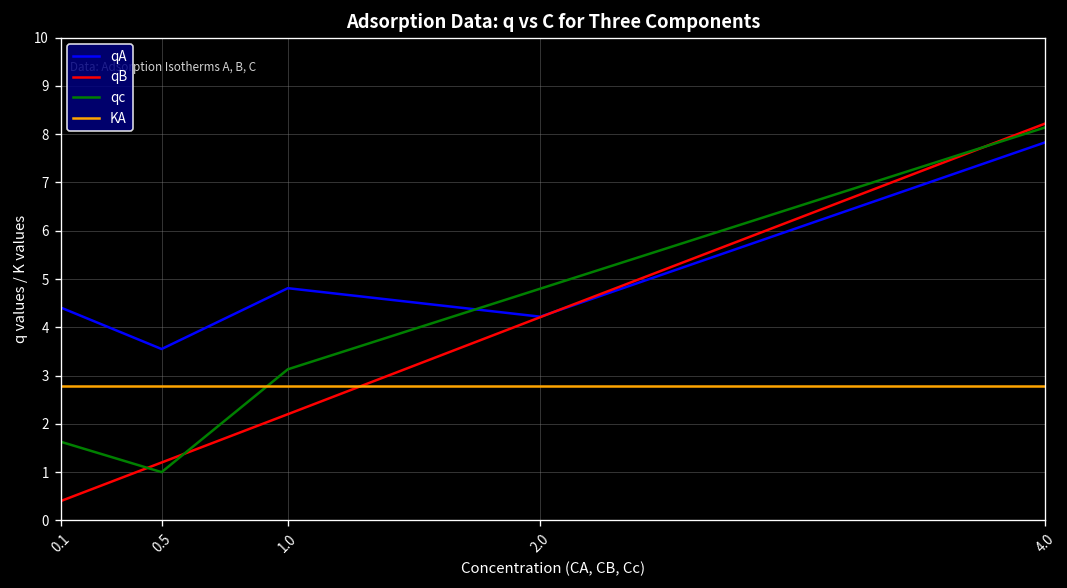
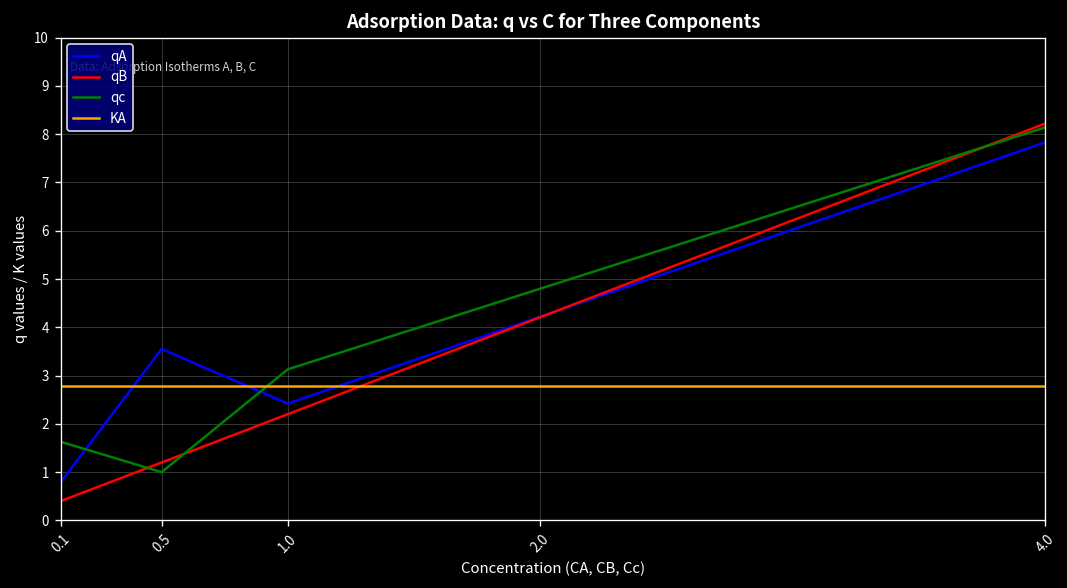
  {
    "qA": {
-     "0.1": 4.4,
+     "0.1": 0.8,
      "0.5": 3.6,
-     "1.0": 4.8,
+     "1.0": 2.4,
      "4.0": 7.8
    },
    "qB": {
      "0.1": 0.4,
      "0.5": 1.2,
      "1.0": 2.2,
      "4.0": 8.2
    },
    "qc": {
      "0.1": 1.6,
      "0.5": 1.0,
      "1.0": 3.1,
      "2.0": 4.8,
      "4.0": 8.1
    },
    "KA": {
      "0.1": 2.8,
      "0.5": 2.8,
      "1.0": 2.8,
      "2.0": 2.8,
      "4.0": 2.8
    }
  }
